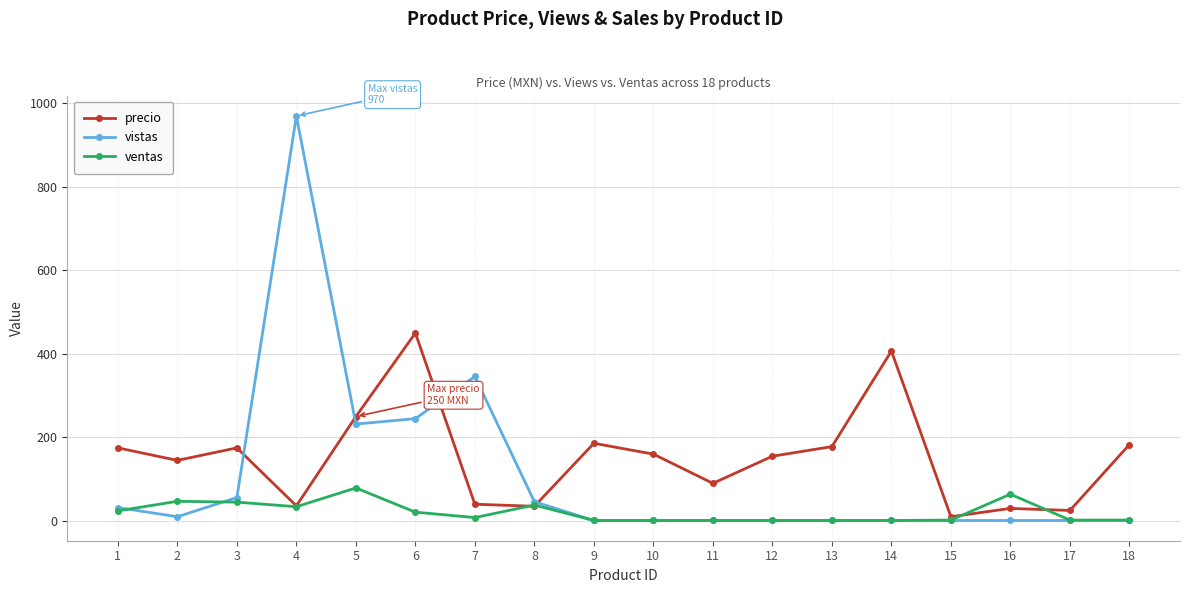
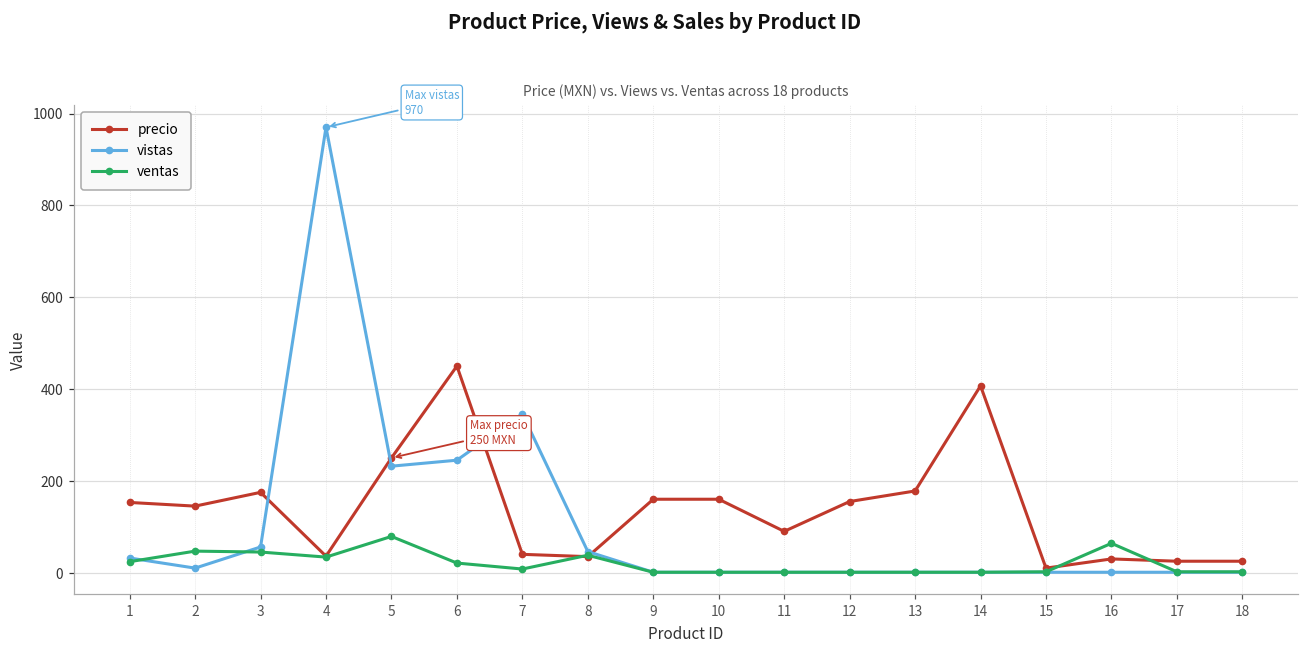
  {
    "precio": {
-     "1": 180,
+     "1": 150,
      "2": 150,
      "3": 180,
      "5": 250,
      "6": 450,
      "7": 40,
-     "9": 190,
+     "9": 160,
      "10": 160,
      "11": 90,
      "12": 160,
      "13": 180,
      "14": 410,
      "15": 10,
      "16": 30,
      "17": 30,
-     "18": 180
+     "18": 30
    },
    "vistas": {
      "1": 30,
      "2": 10,
      "3": 60,
      "5": 230,
      "7": 350,
      "8": 50,
      "16": 0
    },
    "ventas": {
      "1": 20,
      "2": 50,
      "3": 50,
      "5": 80,
      "6": 20,
      "7": 10,
      "16": 60
    }
  }
